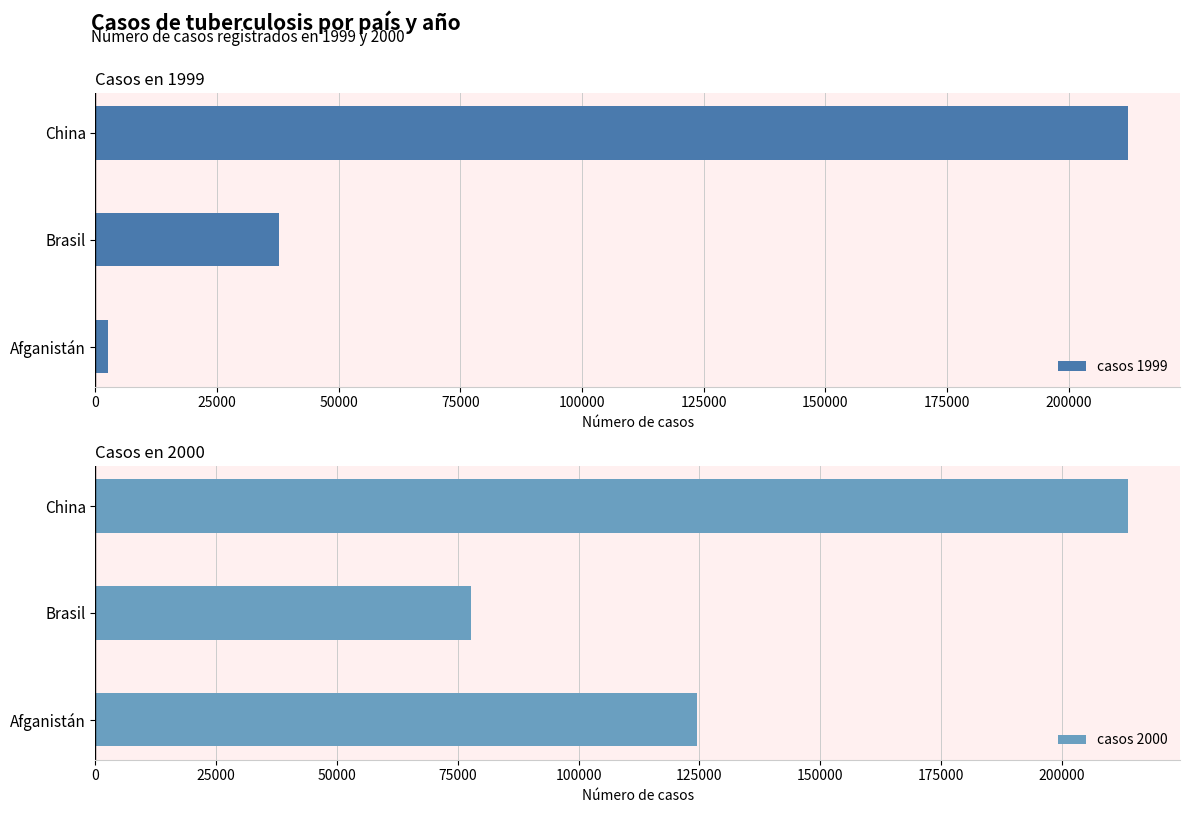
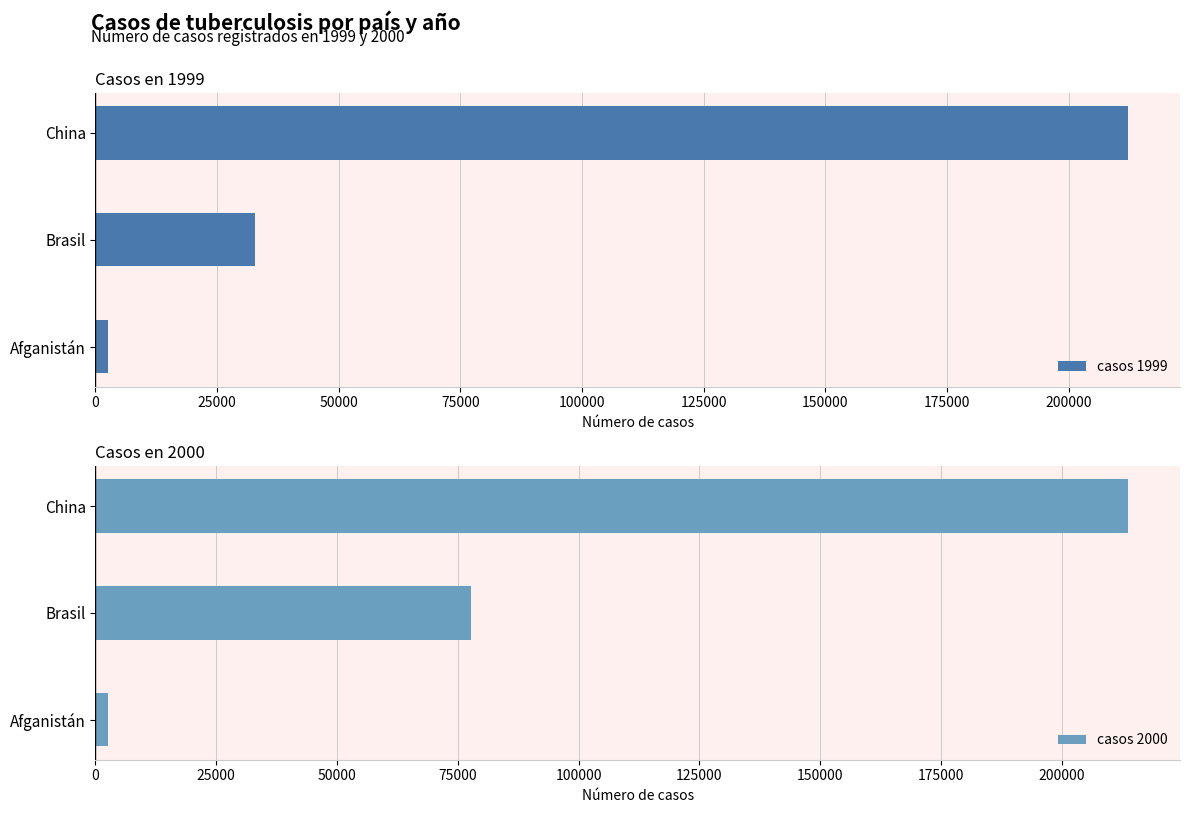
  {
    "Casos en 1999": {
      "China": 212000,
-     "Brasil": 38000,
+     "Brasil": 33000,
      "Afganistán": 3000
    },
    "Casos en 2000": {
      "China": 214000,
      "Brasil": 78000,
-     "Afganistán": 125000
+     "Afganistán": 3000
    }
  }
